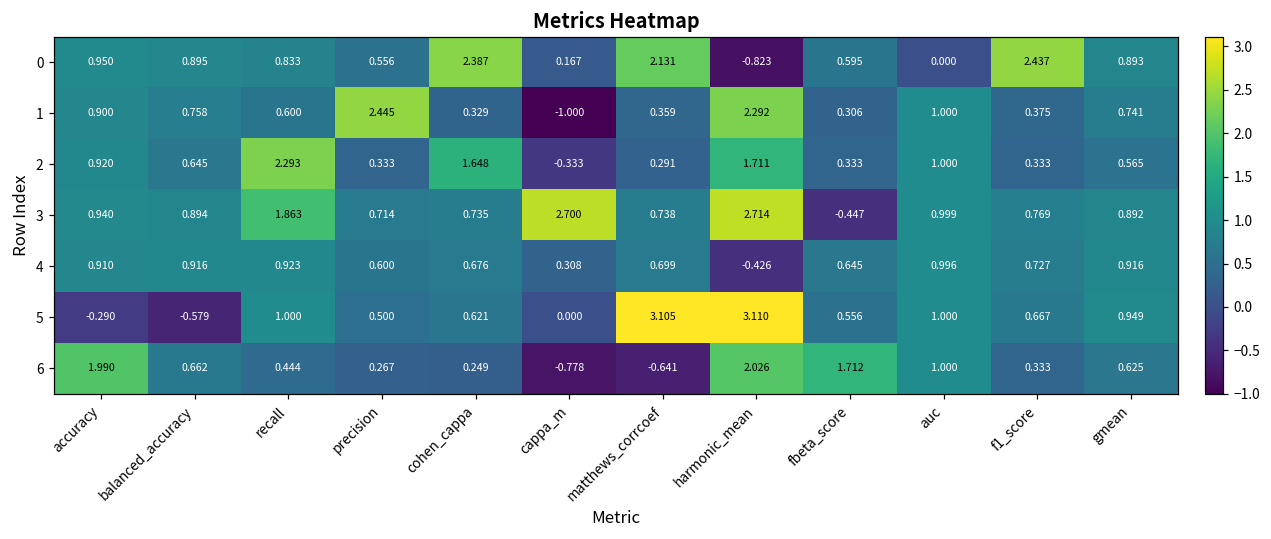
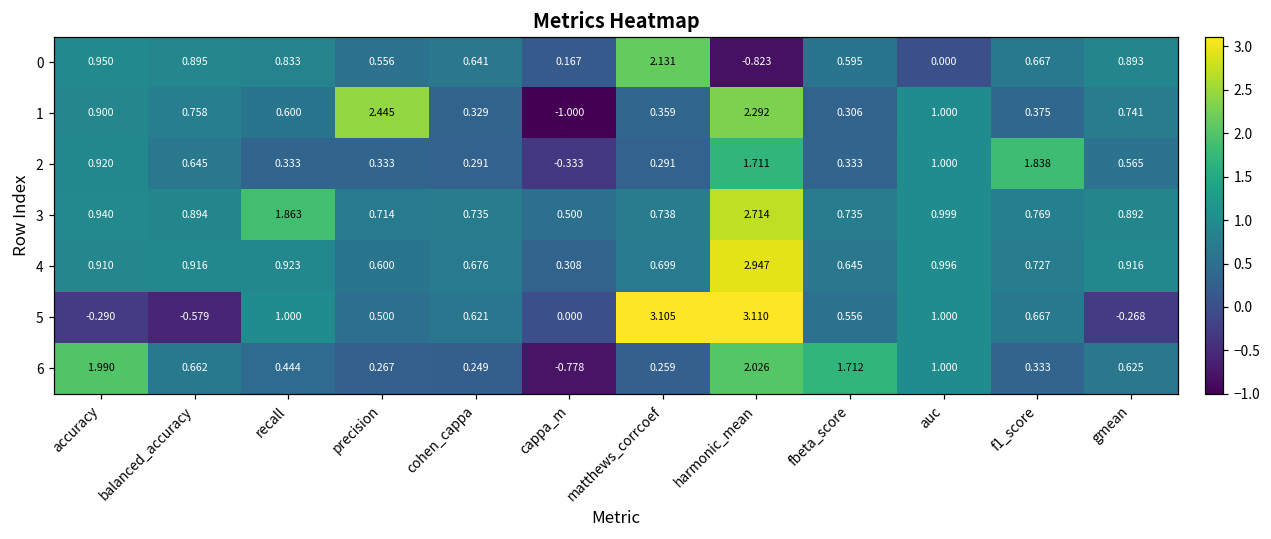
  {
    "0": {
      "accuracy": 0.950,
      "balanced_accuracy": 0.895,
      "recall": 0.833,
      "precision": 0.556,
-     "cohen_cappa": 2.387,
+     "cohen_cappa": 0.641,
      "cappa_m": 0.167,
      "matthews_corrcoef": 2.131,
      "harmonic_mean": -0.823,
      "fbeta_score": 0.595,
      "auc": 0.000,
-     "f1_score": 2.437,
+     "f1_score": 0.667,
      "gmean": 0.893
    },
    "1": {
      "accuracy": 0.900,
      "balanced_accuracy": 0.758,
      "recall": 0.600,
      "precision": 2.445,
      "cohen_cappa": 0.329,
      "cappa_m": -1.000,
      "matthews_corrcoef": 0.359,
      "harmonic_mean": 2.292,
      "fbeta_score": 0.306,
      "auc": 1.000,
      "f1_score": 0.375,
      "gmean": 0.741
    },
    "2": {
      "accuracy": 0.920,
      "balanced_accuracy": 0.645,
-     "recall": 2.293,
+     "recall": 0.333,
      "precision": 0.333,
-     "cohen_cappa": 1.648,
+     "cohen_cappa": 0.291,
      "cappa_m": -0.333,
      "matthews_corrcoef": 0.291,
      "harmonic_mean": 1.711,
      "fbeta_score": 0.333,
      "auc": 1.000,
-     "f1_score": 0.333,
+     "f1_score": 1.838,
      "gmean": 0.565
    },
    "3": {
      "accuracy": 0.940,
      "balanced_accuracy": 0.894,
      "recall": 1.863,
      "precision": 0.714,
      "cohen_cappa": 0.735,
-     "cappa_m": 2.700,
+     "cappa_m": 0.500,
      "matthews_corrcoef": 0.738,
      "harmonic_mean": 2.714,
-     "fbeta_score": -0.447,
+     "fbeta_score": 0.735,
      "auc": 0.999,
      "f1_score": 0.769,
      "gmean": 0.892
    },
    "4": {
      "accuracy": 0.910,
      "balanced_accuracy": 0.916,
      "recall": 0.923,
      "precision": 0.600,
      "cohen_cappa": 0.676,
      "cappa_m": 0.308,
      "matthews_corrcoef": 0.699,
-     "harmonic_mean": -0.426,
+     "harmonic_mean": 2.947,
      "fbeta_score": 0.645,
      "auc": 0.996,
      "f1_score": 0.727,
      "gmean": 0.916
    },
    "5": {
      "accuracy": -0.290,
      "balanced_accuracy": -0.579,
      "recall": 1.000,
      "precision": 0.500,
      "cohen_cappa": 0.621,
      "cappa_m": 0.000,
      "matthews_corrcoef": 3.105,
      "harmonic_mean": 3.110,
      "fbeta_score": 0.556,
      "auc": 1.000,
      "f1_score": 0.667,
-     "gmean": 0.949
+     "gmean": -0.268
    },
    "6": {
      "accuracy": 1.990,
      "balanced_accuracy": 0.662,
      "recall": 0.444,
      "precision": 0.267,
      "cohen_cappa": 0.249,
      "cappa_m": -0.778,
-     "matthews_corrcoef": -0.641,
+     "matthews_corrcoef": 0.259,
      "harmonic_mean": 2.026,
      "fbeta_score": 1.712,
      "auc": 1.000,
      "f1_score": 0.333,
      "gmean": 0.625
    }
  }
